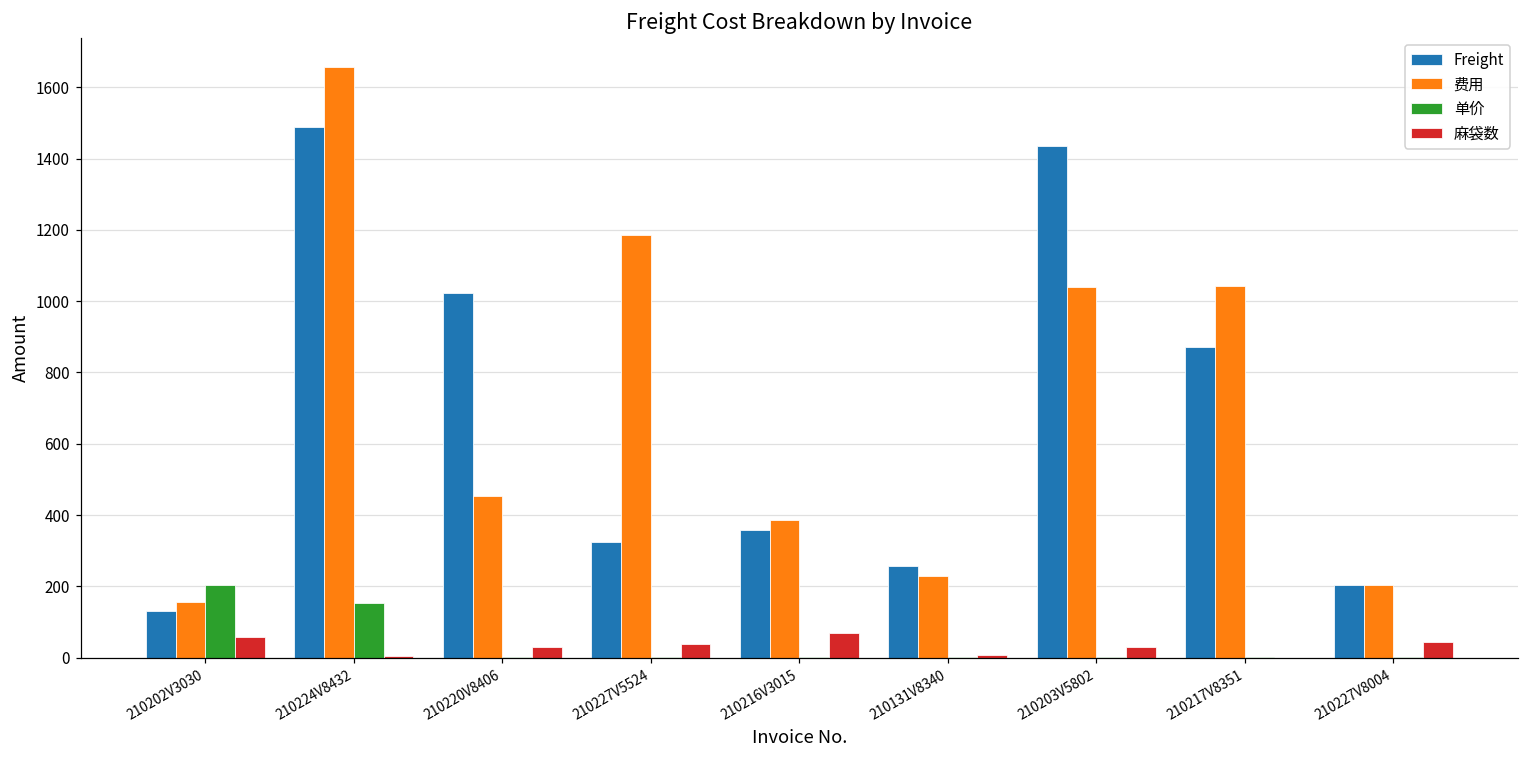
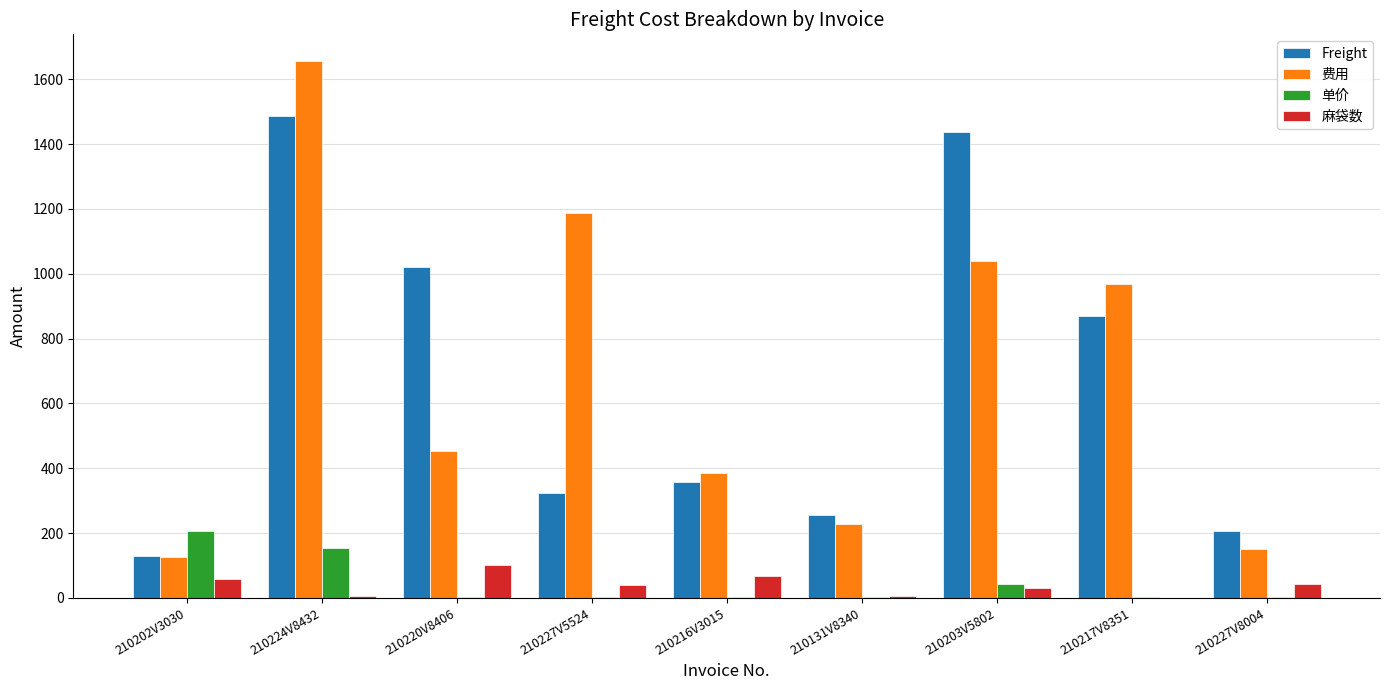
  {
    "Freight": {
      "210202V3030": 130,
      "210224V8432": 1490,
      "210220V8406": 1020,
      "210227V5524": 330,
      "210216V3015": 360,
      "210131V8340": 260,
      "210203V5802": 1440,
      "210217V8351": 870,
      "210227V8004": 210
    },
    "费用": {
-     "210202V3030": 160,
+     "210202V3030": 130,
      "210224V8432": 1660,
      "210220V8406": 450,
      "210227V5524": 1190,
      "210216V3015": 390,
      "210131V8340": 230,
      "210203V5802": 1040,
-     "210217V8351": 1040,
-     "210227V8004": 210
+     "210217V8351": 970,
+     "210227V8004": 150
    },
    "单价": {
      "210202V3030": 210,
      "210224V8432": 150,
-     "210203V5802": 0
+     "210203V5802": 40
    },
    "麻袋数": {
      "210202V3030": 60,
-     "210220V8406": 30,
+     "210220V8406": 100,
      "210227V5524": 40,
      "210216V3015": 70,
      "210203V5802": 30,
      "210217V8351": 0,
      "210227V8004": 40
    }
  }
